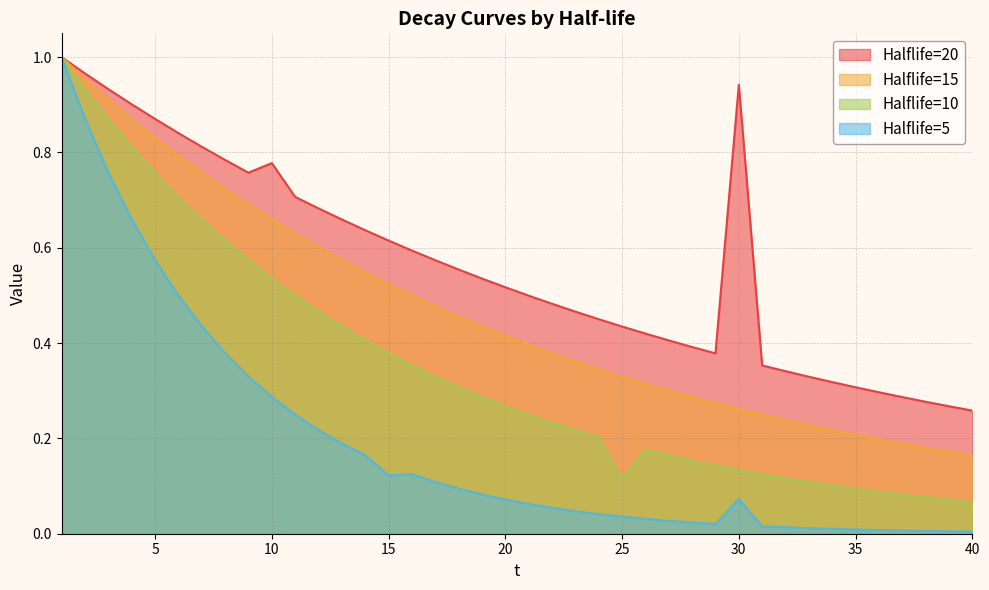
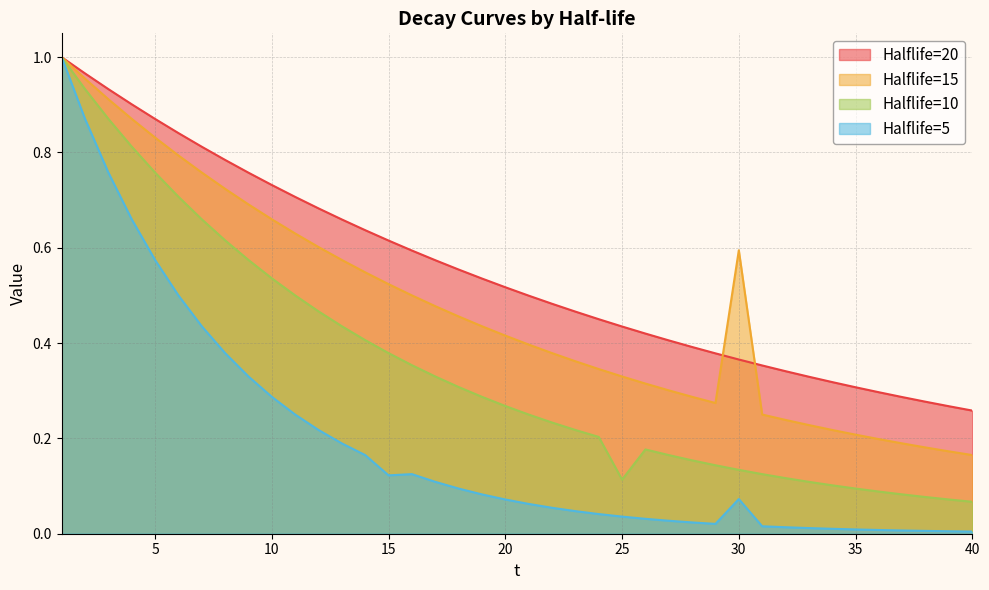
  {
    "Halflife=20": {
      "5": 0.87,
-     "10": 0.78,
+     "10": 0.73,
      "15": 0.62,
      "20": 0.52,
      "25": 0.43,
-     "30": 0.94,
+     "30": 0.37,
      "35": 0.31,
      "40": 0.26
    },
    "Halflife=15": {
      "5": 0.83,
      "10": 0.66,
      "15": 0.52,
      "20": 0.42,
      "25": 0.33,
-     "30": 0.26,
+     "30": 0.59,
      "35": 0.21,
      "40": 0.17
    },
    "Halflife=10": {
      "5": 0.76,
      "10": 0.54,
      "15": 0.38,
      "20": 0.27,
      "25": 0.11,
      "30": 0.13,
      "35": 0.09,
      "40": 0.07
    },
    "Halflife=5": {
      "5": 0.57,
      "10": 0.29,
      "15": 0.12,
      "20": 0.07,
      "25": 0.04,
      "30": 0.07,
      "35": 0.01,
      "40": 0.00
    }
  }
